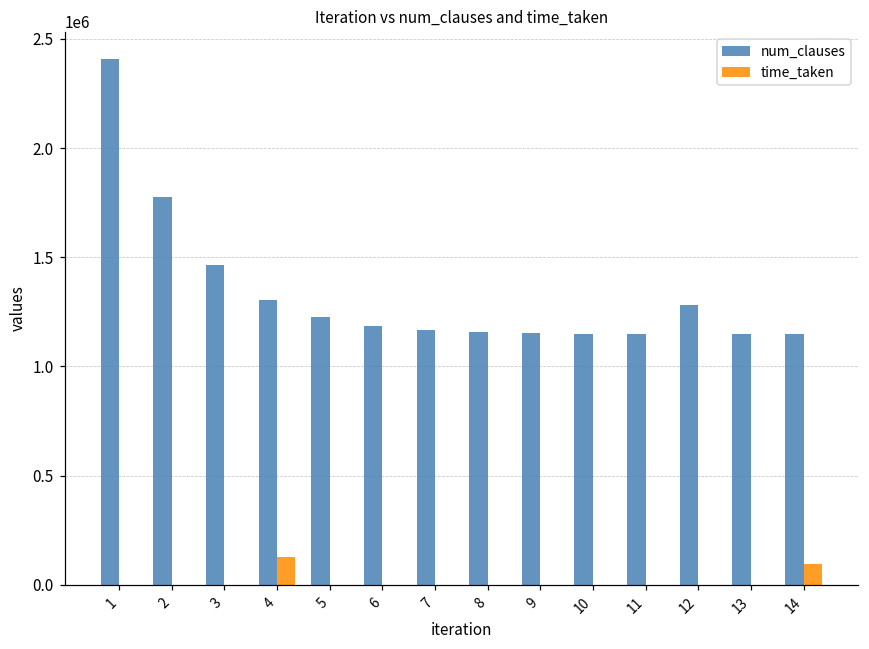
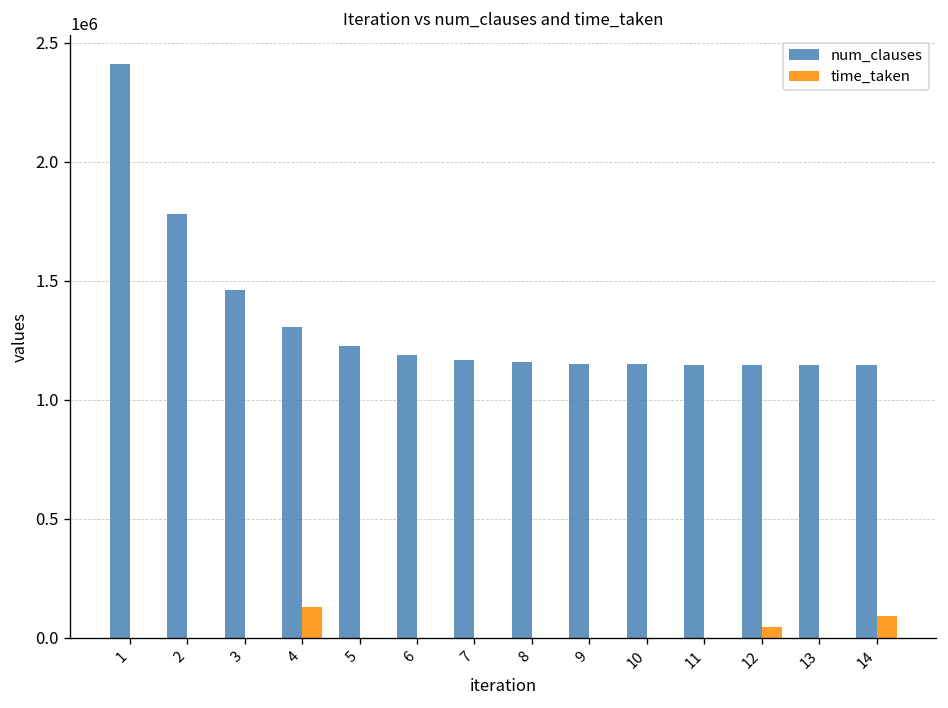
  {
    "num_clauses": {
      "1": 2410000,
      "2": 1780000,
      "3": 1460000,
      "4": 1300000,
      "5": 1230000,
      "6": 1190000,
      "7": 1170000,
      "8": 1160000,
      "9": 1150000,
      "10": 1150000,
      "11": 1150000,
-     "12": 1280000,
+     "12": 1150000,
      "13": 1150000,
      "14": 1150000
    },
    "time_taken": {
      "4": 130000,
-     "12": 0,
+     "12": 40000,
      "14": 90000
    }
  }
